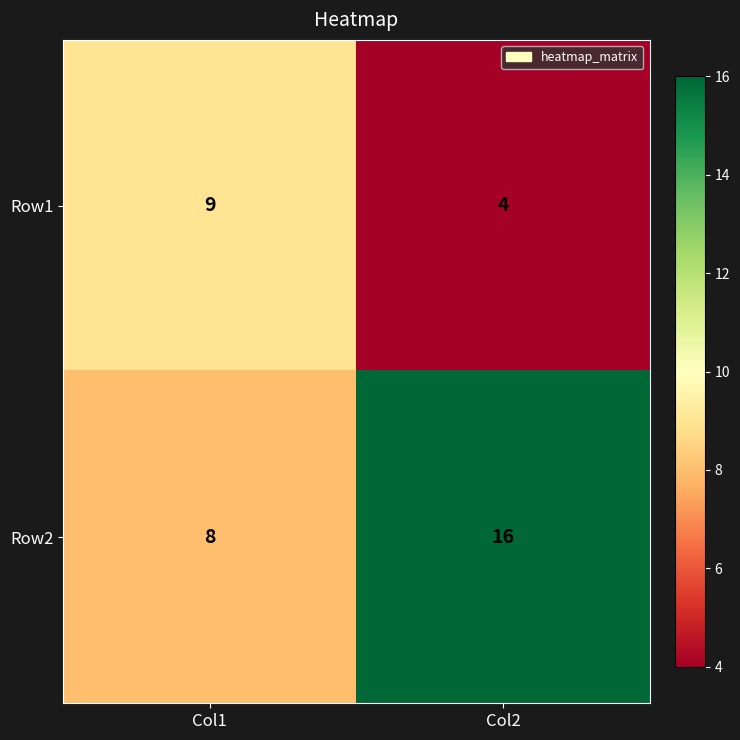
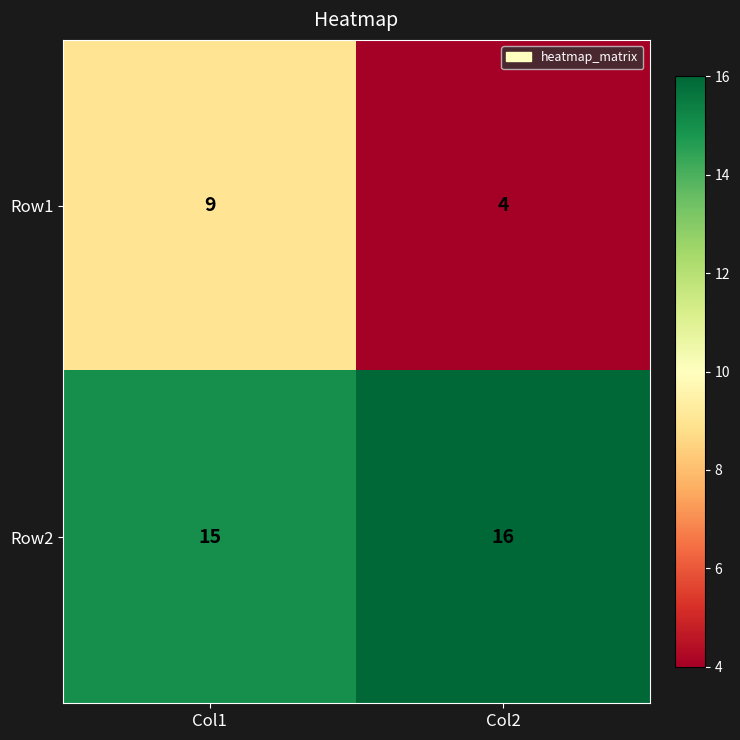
  {
    "Row1": {
      "Col1": 9,
      "Col2": 4
    },
    "Row2": {
-     "Col1": 8,
+     "Col1": 15,
      "Col2": 16
    }
  }
